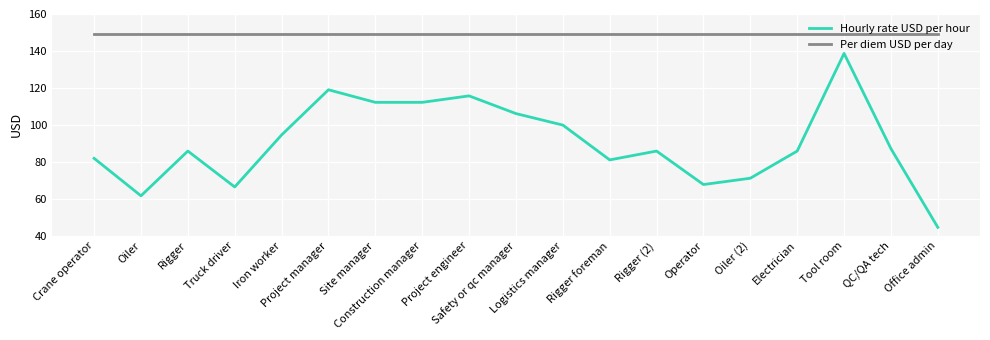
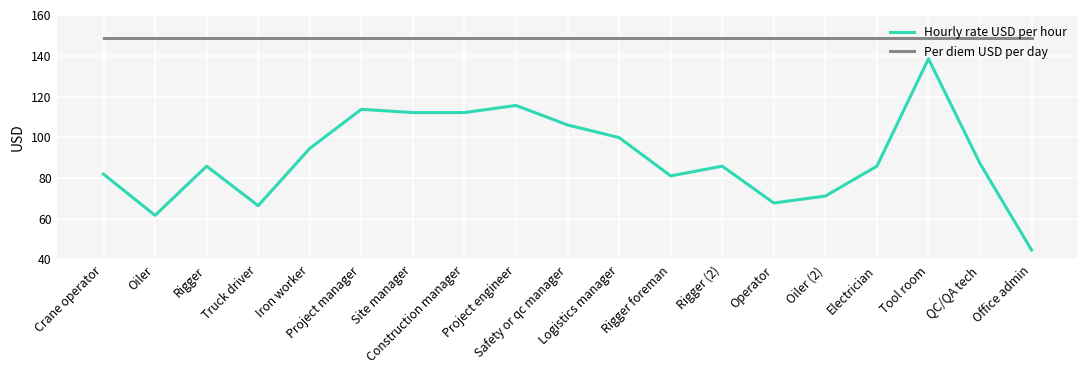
  {
    "Hourly rate USD per hour": {
      "Crane operator": 82,
      "Oiler": 62,
      "Rigger": 86,
      "Truck driver": 66,
      "Iron worker": 95,
-     "Project manager": 119,
+     "Project manager": 114,
      "Site manager": 112,
      "Construction manager": 112,
      "Project engineer": 116,
      "Safety or qc manager": 106,
      "Logistics manager": 100,
      "Rigger foreman": 81,
      "Rigger (2)": 86,
      "Operator": 68,
      "Oiler (2)": 71,
      "Electrician": 86,
      "Tool room": 139,
      "QC/QA tech": 87,
      "Office admin": 45
    },
    "Per diem USD per day": {
      "Crane operator": 149,
      "Oiler": 149,
      "Rigger": 149,
      "Truck driver": 149,
      "Iron worker": 149,
      "Project manager": 149,
      "Site manager": 149,
      "Construction manager": 149,
      "Project engineer": 149,
      "Safety or qc manager": 149,
      "Logistics manager": 149,
      "Rigger foreman": 149,
      "Rigger (2)": 149,
      "Operator": 149,
      "Oiler (2)": 149,
      "Electrician": 149,
      "Tool room": 149,
      "QC/QA tech": 149,
      "Office admin": 149
    }
  }
